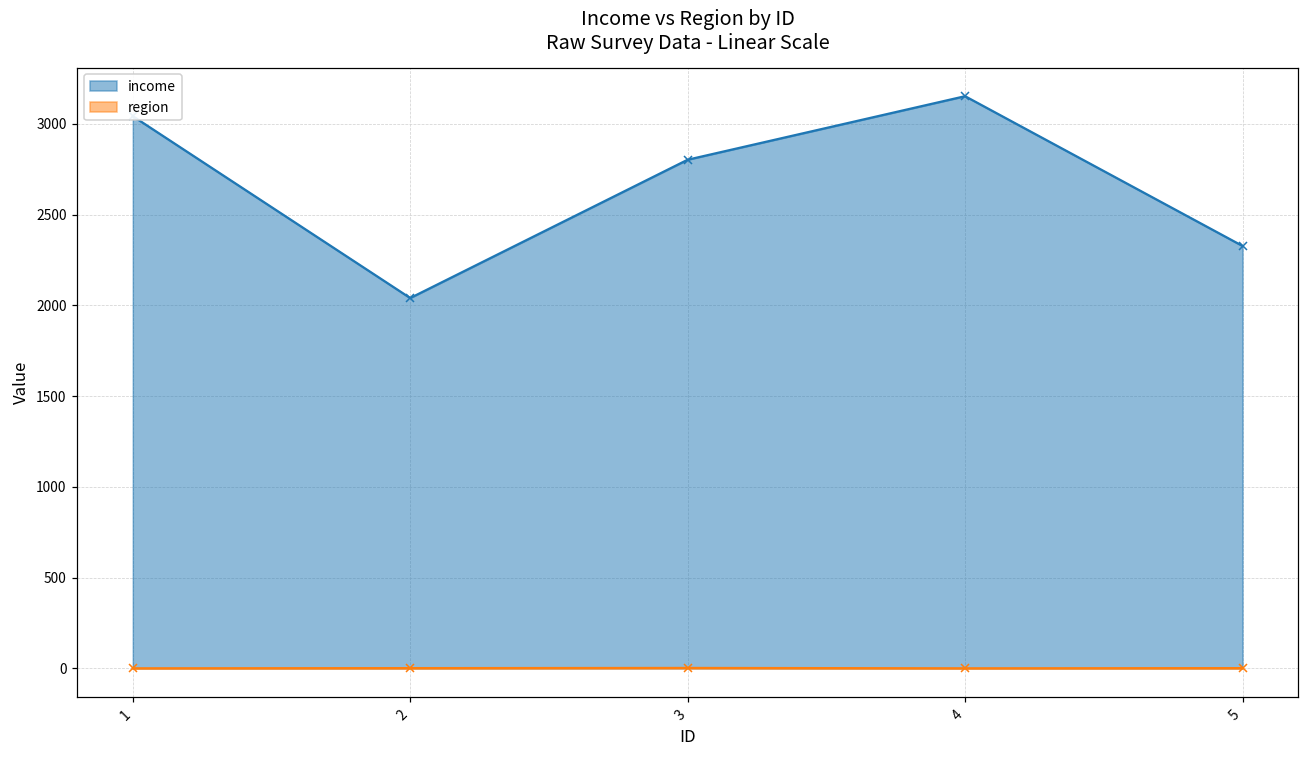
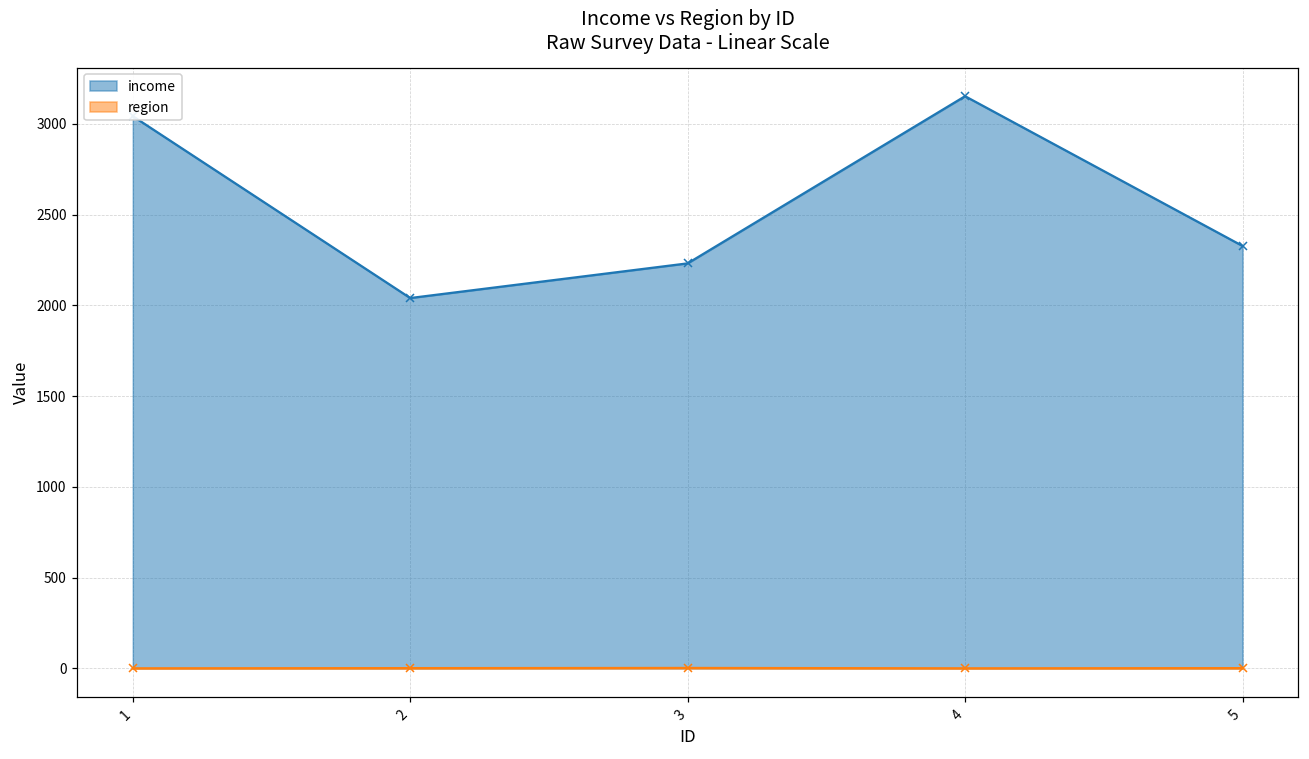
  {
    "income": {
      "2": 2040,
-     "3": 2800,
+     "3": 2230,
      "4": 3150,
      "5": 2330
    },
    "region": {
      "1": 0,
      "2": 0,
      "3": 0,
      "4": 0,
      "5": 0
    }
  }
